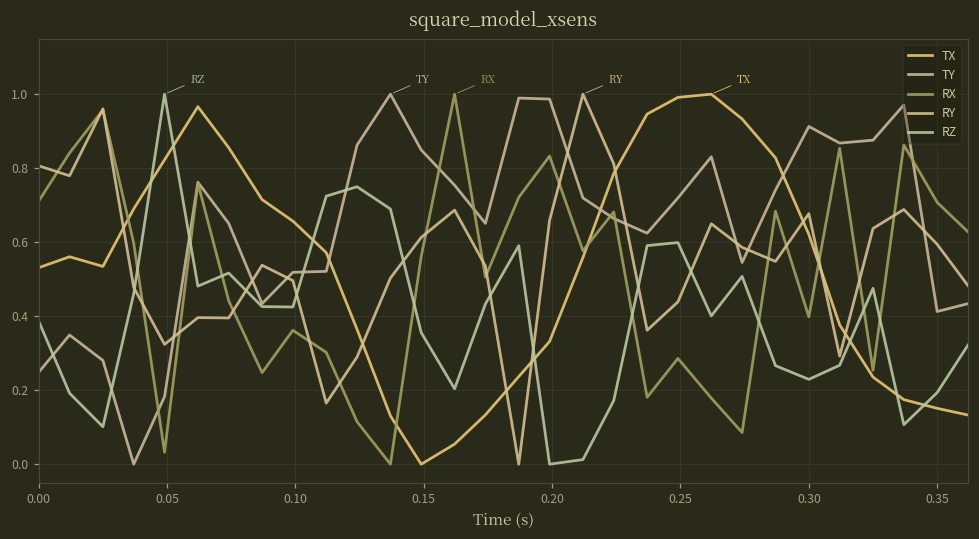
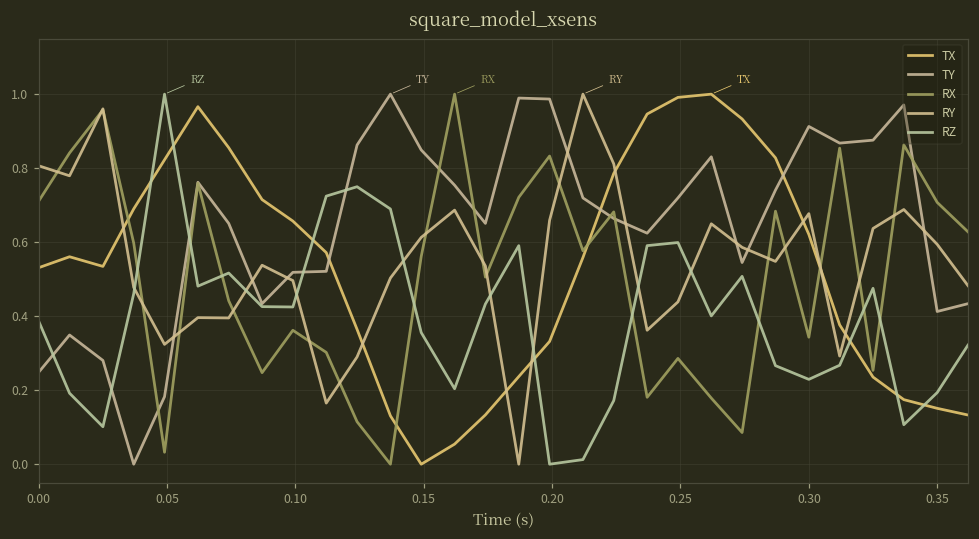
  {
    "RX": {
      "0.00": 0.71,
-     "0.30": 0.40,
+     "0.30": 0.34,
      "0.35": 0.71
    }
  }
